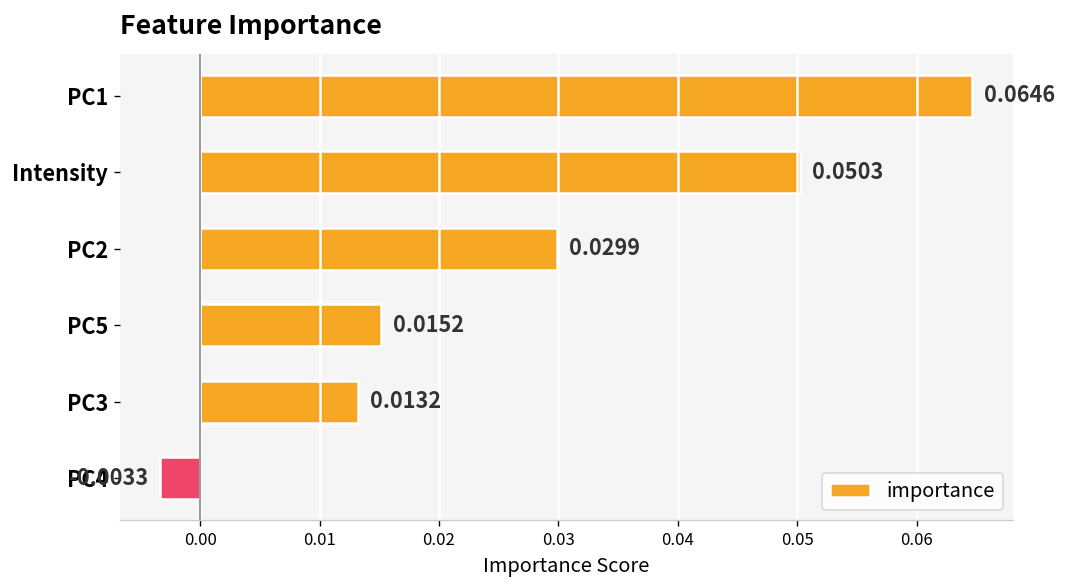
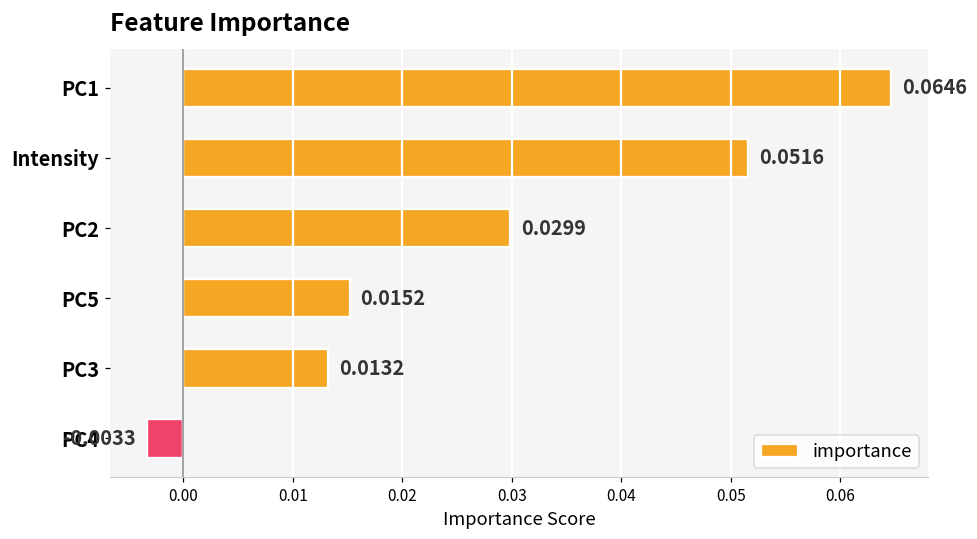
  {
    "PC1": 0.0646,
-   "Intensity": 0.0503,
+   "Intensity": 0.0516,
    "PC2": 0.0299,
    "PC5": 0.0152,
    "PC3": 0.0132,
    "PC4": -0.0033
  }
